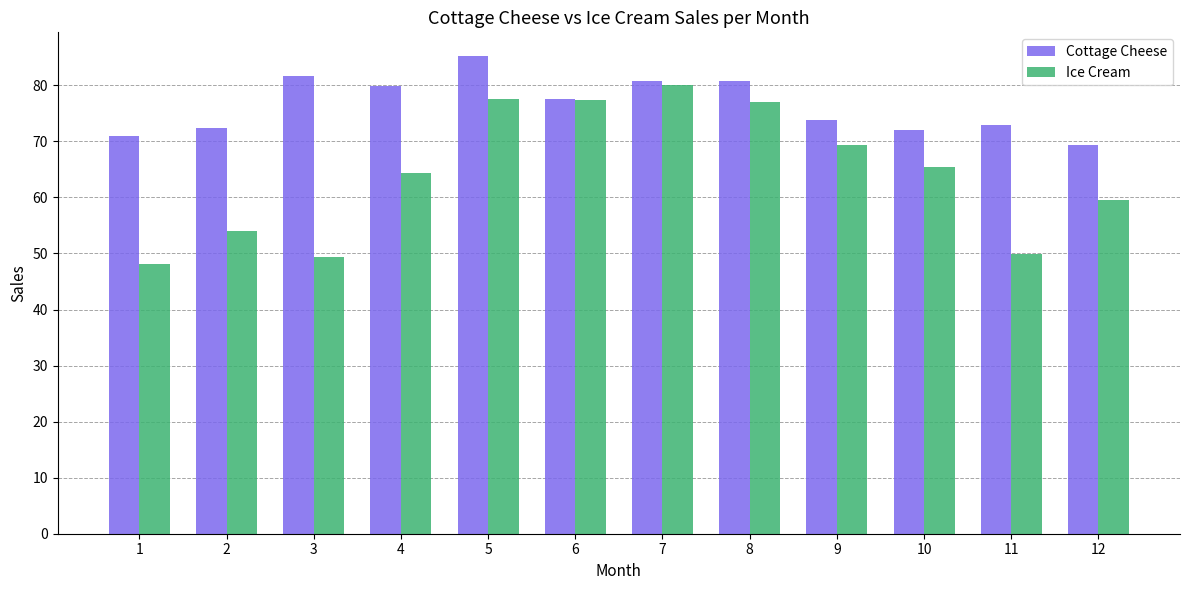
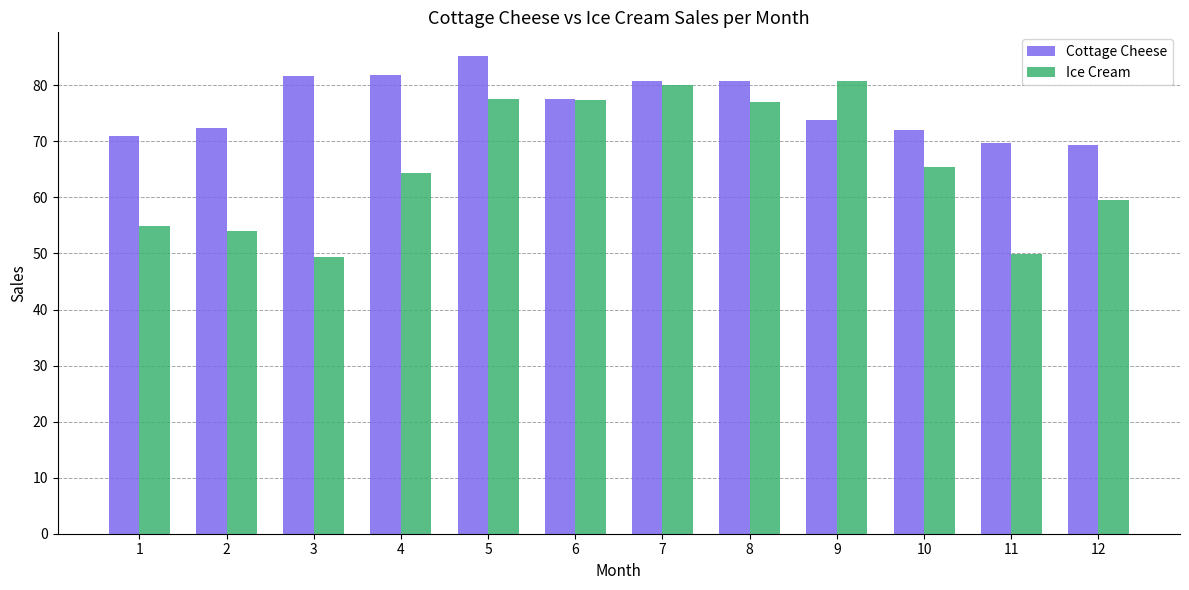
  {
    "Cottage Cheese": {
      "1": 71,
      "2": 72,
      "3": 82,
-     "4": 80,
+     "4": 82,
      "5": 85,
      "6": 78,
      "7": 81,
      "8": 81,
      "9": 74,
      "10": 72,
-     "11": 73,
+     "11": 70,
      "12": 69
    },
    "Ice Cream": {
-     "1": 48,
+     "1": 55,
      "2": 54,
      "3": 49,
      "4": 64,
      "5": 78,
      "6": 77,
      "7": 80,
      "8": 77,
-     "9": 69,
+     "9": 81,
      "10": 65,
      "11": 50,
      "12": 60
    }
  }
